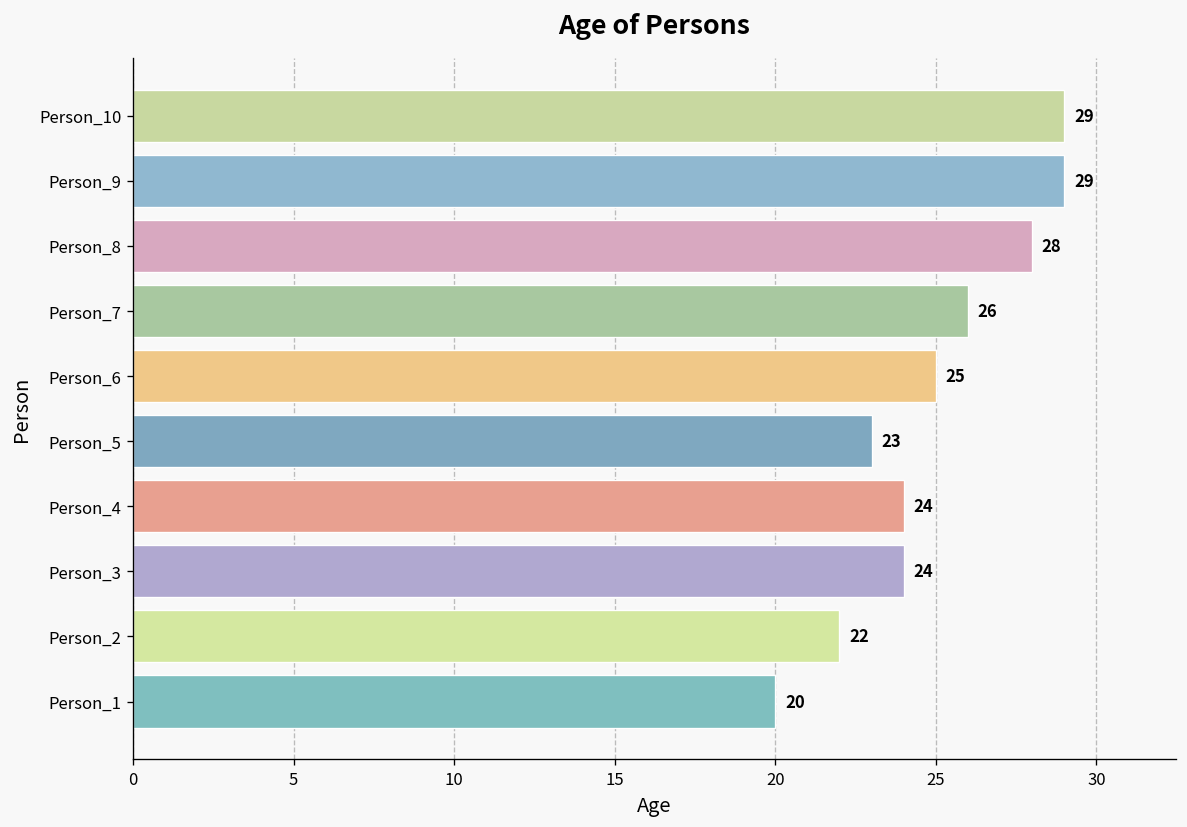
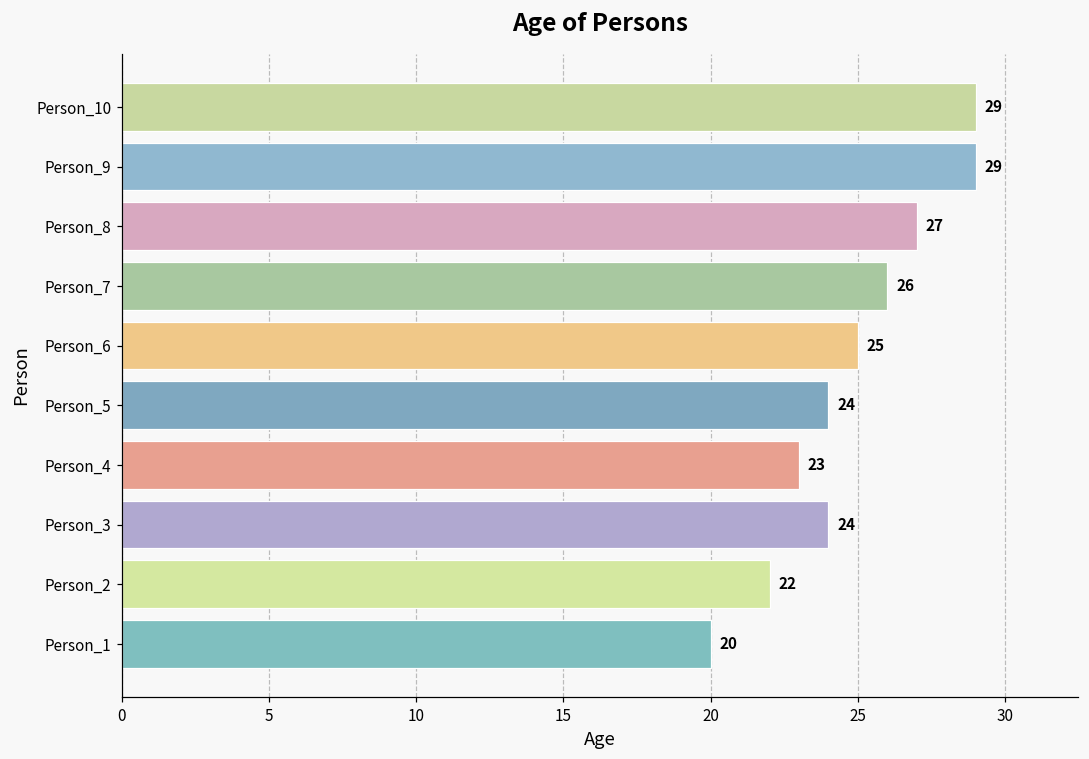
  {
    "Person_10": 29,
    "Person_9": 29,
-   "Person_8": 28,
+   "Person_8": 27,
    "Person_7": 26,
    "Person_6": 25,
-   "Person_5": 23,
-   "Person_4": 24,
+   "Person_5": 24,
+   "Person_4": 23,
    "Person_3": 24,
    "Person_2": 22,
    "Person_1": 20
  }
